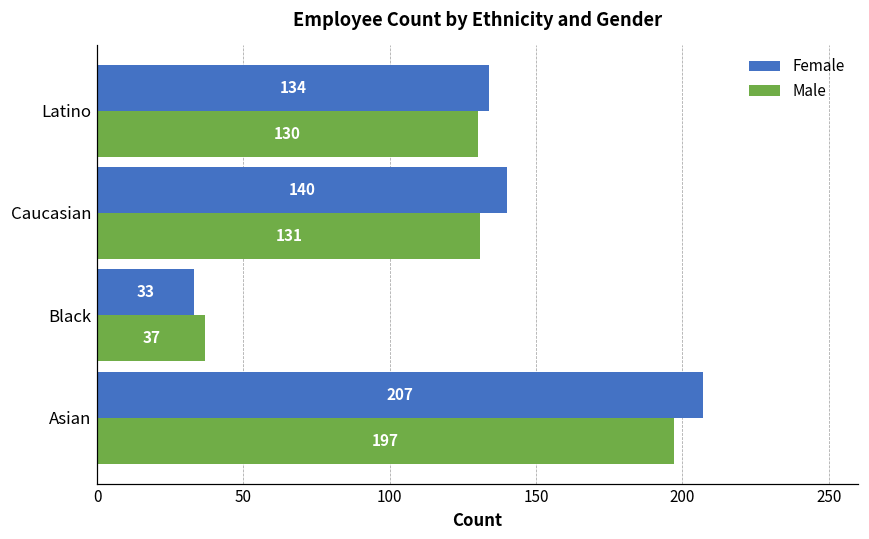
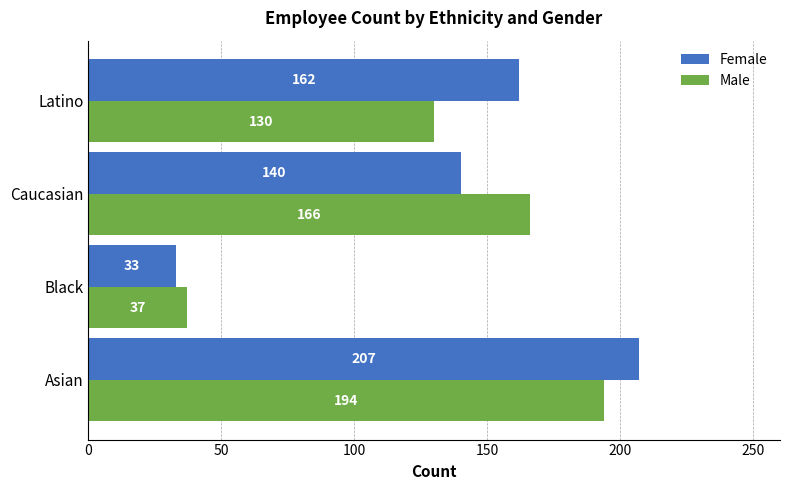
  {
    "Female": {
-     "Latino": 134,
+     "Latino": 162,
      "Caucasian": 140,
      "Black": 33,
      "Asian": 207
    },
    "Male": {
      "Latino": 130,
-     "Caucasian": 131,
+     "Caucasian": 166,
      "Black": 37,
-     "Asian": 197
+     "Asian": 194
    }
  }
